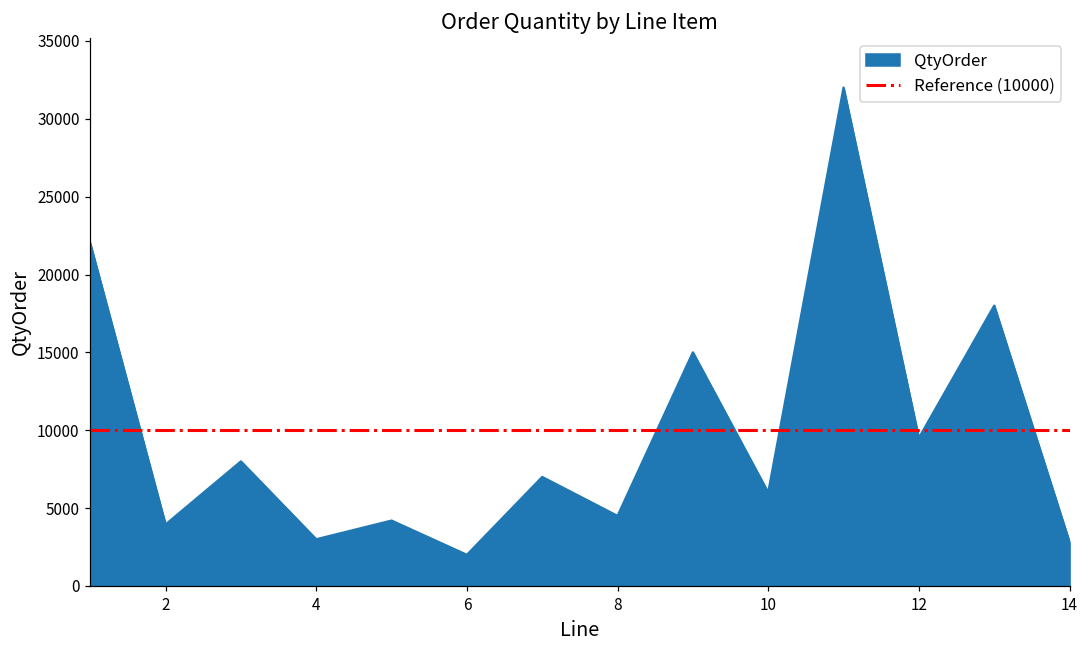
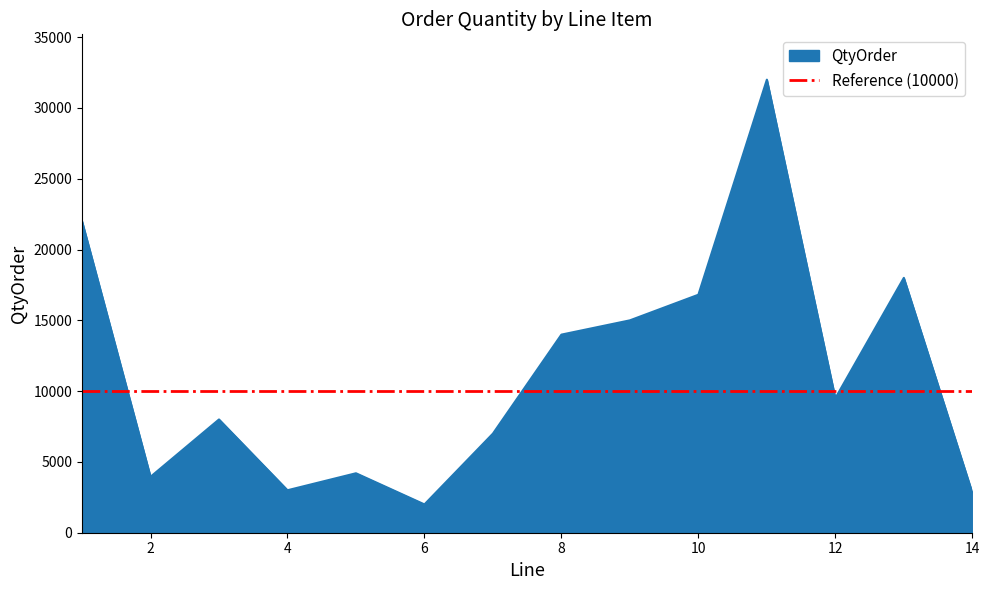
  {
    "2": 4000,
    "4": 3000,
    "6": 2000,
-   "8": 4500,
-   "10": 6000,
+   "8": 14000,
+   "10": 16800,
    "12": 9500,
    "14": 2800
  }
